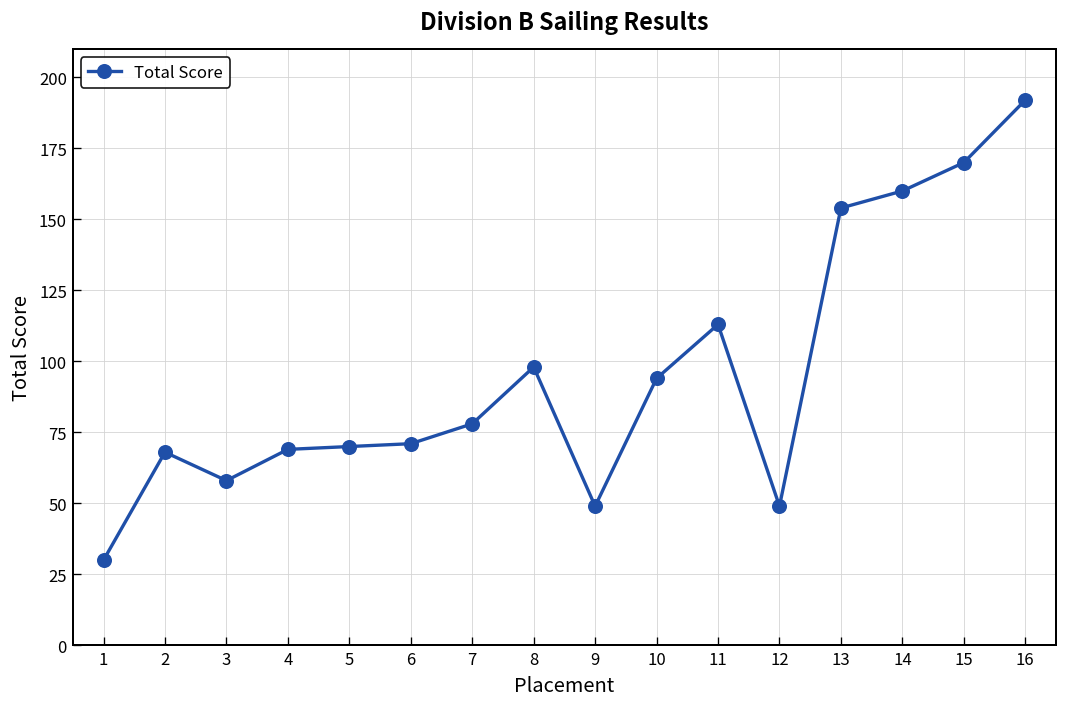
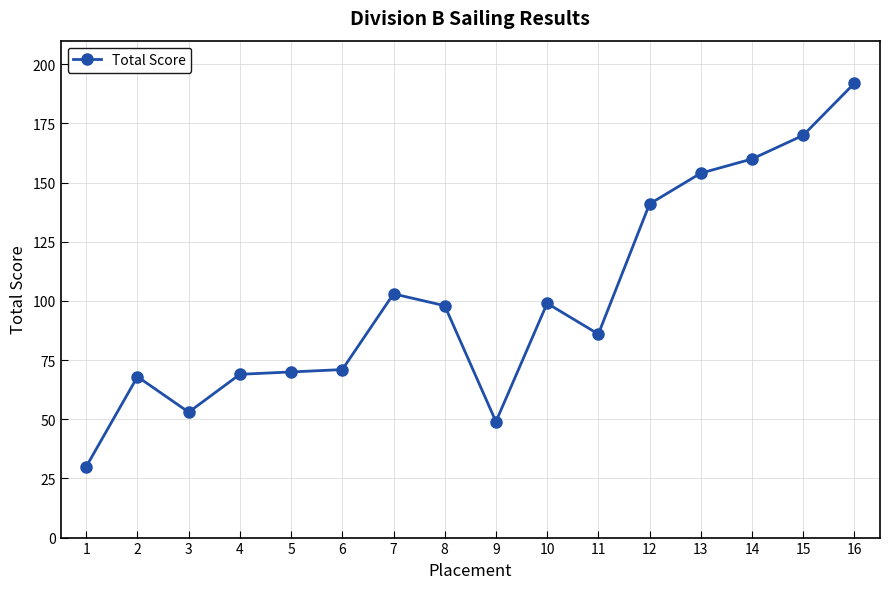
  {
    "1": 30,
    "2": 68,
-   "3": 58,
+   "3": 53,
    "4": 69,
    "5": 70,
    "6": 71,
-   "7": 78,
+   "7": 103,
    "8": 98,
    "9": 49,
-   "10": 94,
-   "11": 113,
-   "12": 49,
+   "10": 99,
+   "11": 86,
+   "12": 141,
    "13": 154,
    "14": 160,
    "15": 170,
    "16": 192
  }
